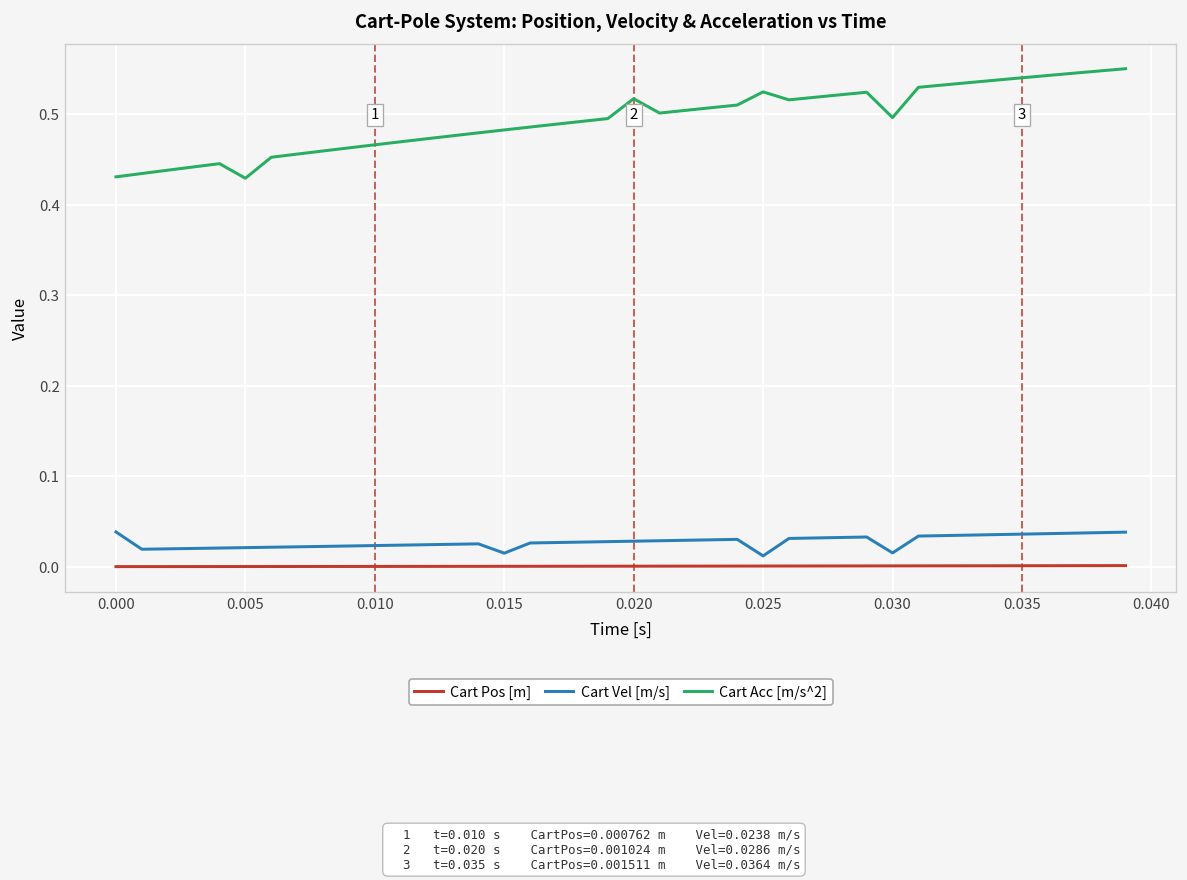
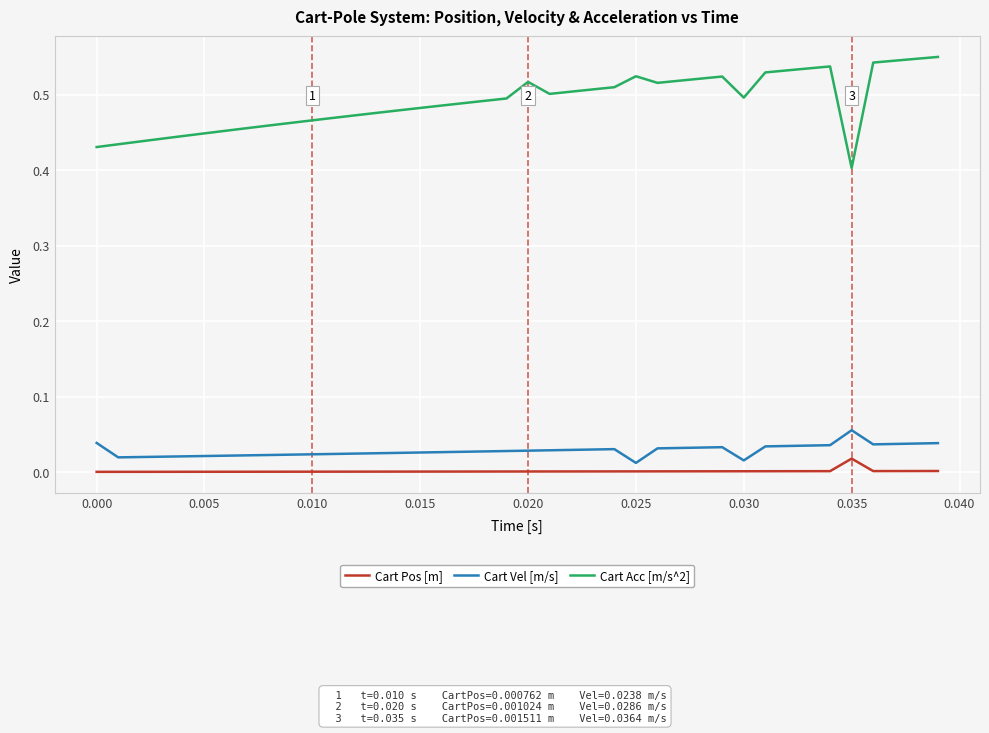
  {
    "Cart Pos [m]": {
      "0.000": 0.00,
      "0.005": 0.00,
      "0.010": 0.00,
      "0.015": 0.00,
      "0.020": 0.00,
      "0.025": 0.00,
      "0.030": 0.00,
-     "0.035": 0.00
+     "0.035": 0.02
    },
    "Cart Vel [m/s]": {
      "0.000": 0.04,
      "0.005": 0.02,
      "0.010": 0.02,
-     "0.015": 0.02,
+     "0.015": 0.03,
      "0.020": 0.03,
      "0.025": 0.01,
      "0.030": 0.02,
-     "0.035": 0.04
+     "0.035": 0.06
    },
    "Cart Acc [m/s^2]": {
      "0.000": 0.43,
-     "0.005": 0.43,
+     "0.005": 0.45,
      "0.015": 0.48,
      "0.025": 0.52,
      "0.030": 0.50,
-     "0.035": 0.54
+     "0.035": 0.40
    }
  }
